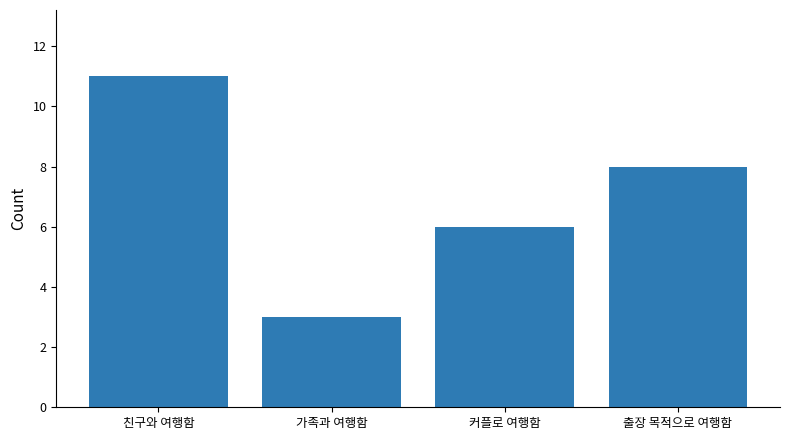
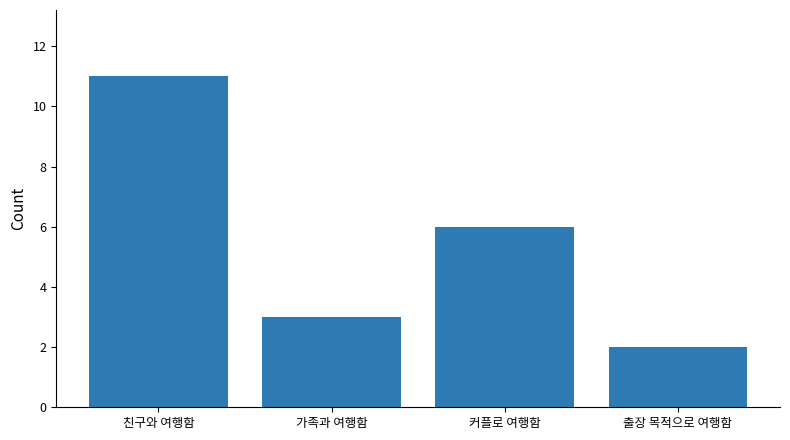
  {
    "친구와 여행함": 11,
    "가족과 여행함": 3,
    "커플로 여행함": 6,
-   "출장 목적으로 여행함": 8
+   "출장 목적으로 여행함": 2
  }
